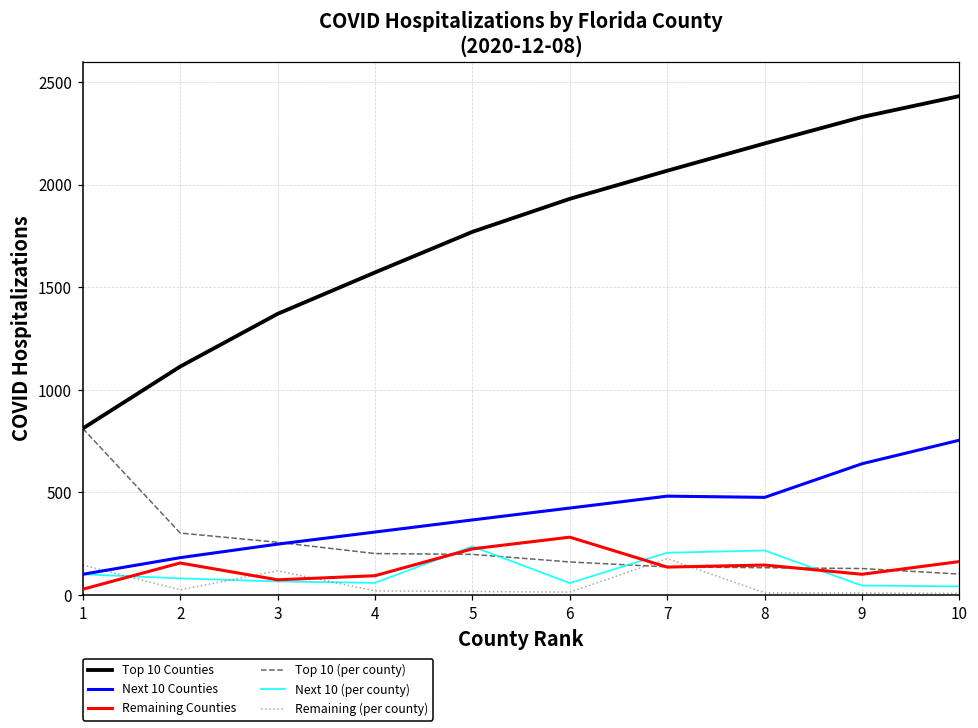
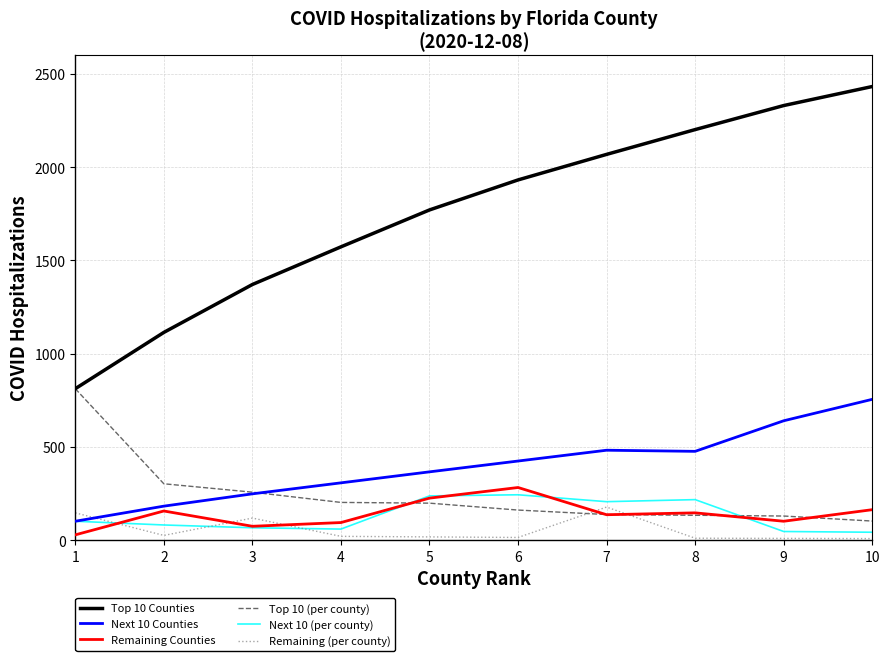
  {
    "Next 10 Counties": {
      "2": 180,
      "4": 310,
      "5": 370,
      "6": 420,
      "7": 480,
      "8": 480,
      "9": 640,
      "10": 760
    },
    "Remaining Counties": {
      "1": 30,
      "2": 160,
      "4": 90,
      "6": 280,
      "9": 100,
      "10": 160
    },
    "Next 10 (per county)": {
      "2": 80,
      "4": 60,
-     "6": 60,
+     "6": 240,
      "7": 210,
      "8": 220,
      "9": 50,
      "10": 40
    },
    "Remaining (per county)": {
      "1": 150,
      "2": 30,
      "3": 120,
      "4": 20,
      "5": 20,
      "6": 10,
      "7": 180,
      "8": 10,
      "9": 10,
      "10": 10
    }
  }
